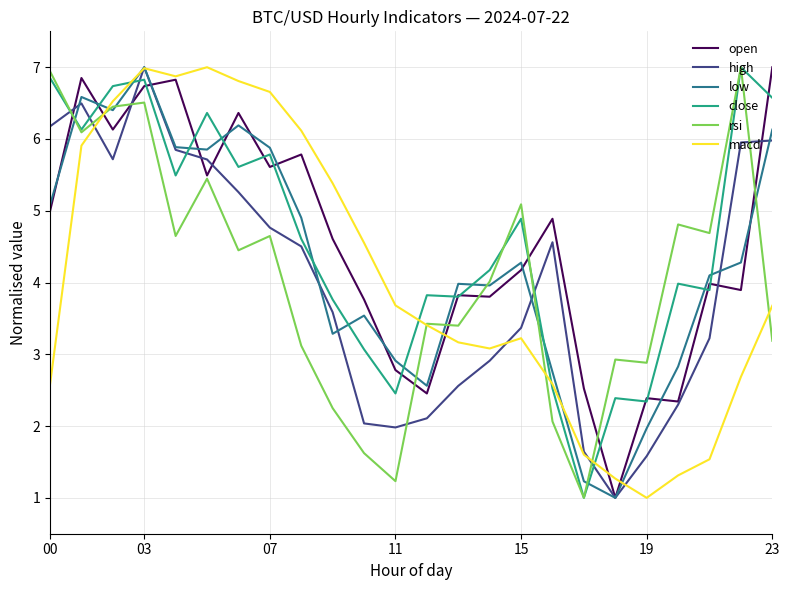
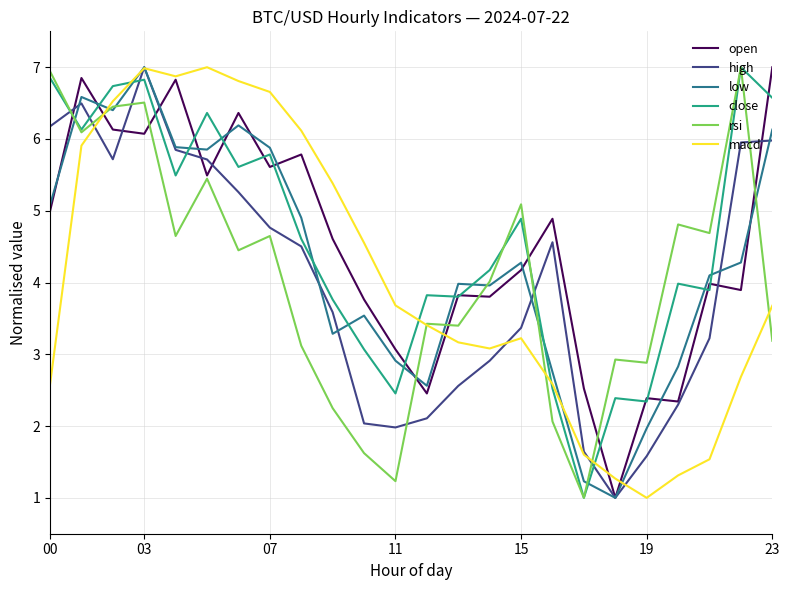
  {
    "open": {
      "00": 5.0,
-     "03": 6.7,
+     "03": 6.1,
      "07": 5.6,
-     "11": 2.8,
+     "11": 3.1,
      "15": 4.2,
      "19": 2.4,
      "23": 7.0
    },
    "rsi": {
      "00": 6.9,
      "03": 6.5,
      "07": 4.6,
      "11": 1.2,
      "15": 5.1,
      "19": 2.9,
      "23": 3.2
    },
    "macd": {
      "00": 2.6,
      "07": 6.7,
      "11": 3.7,
      "15": 3.2,
      "19": 1.0,
      "23": 3.7
    }
  }
